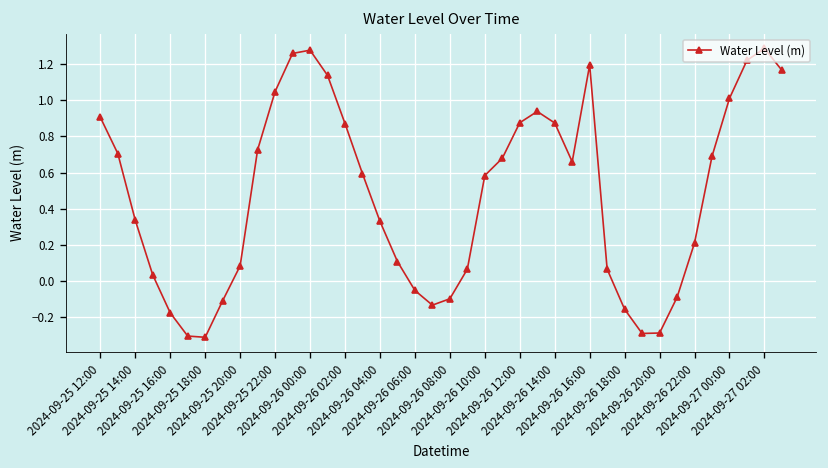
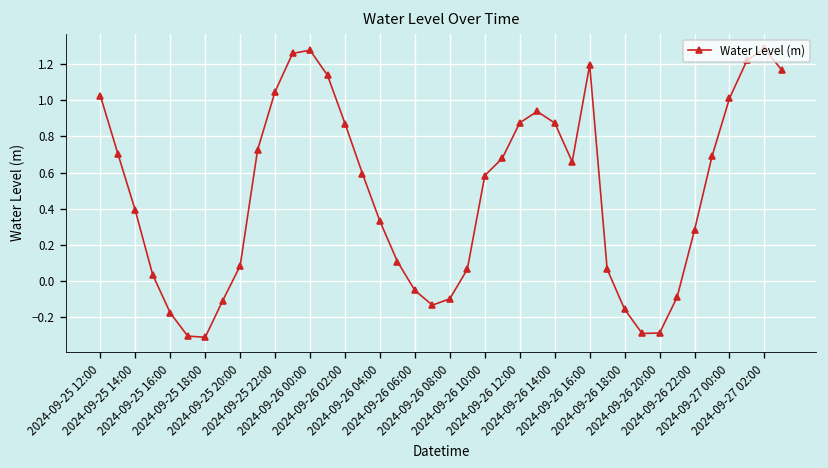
  {
-   "2024-09-25 12:00": 0.91,
-   "2024-09-25 14:00": 0.34,
+   "2024-09-25 12:00": 1.03,
+   "2024-09-25 14:00": 0.39,
    "2024-09-25 16:00": -0.18,
    "2024-09-25 18:00": -0.31,
    "2024-09-25 20:00": 0.08,
    "2024-09-25 22:00": 1.05,
    "2024-09-26 00:00": 1.28,
    "2024-09-26 02:00": 0.87,
    "2024-09-26 04:00": 0.33,
    "2024-09-26 06:00": -0.05,
    "2024-09-26 08:00": -0.10,
    "2024-09-26 10:00": 0.58,
    "2024-09-26 12:00": 0.88,
    "2024-09-26 14:00": 0.87,
    "2024-09-26 16:00": 1.20,
    "2024-09-26 18:00": -0.16,
    "2024-09-26 20:00": -0.29,
-   "2024-09-26 22:00": 0.21,
+   "2024-09-26 22:00": 0.28,
    "2024-09-27 00:00": 1.01
  }
